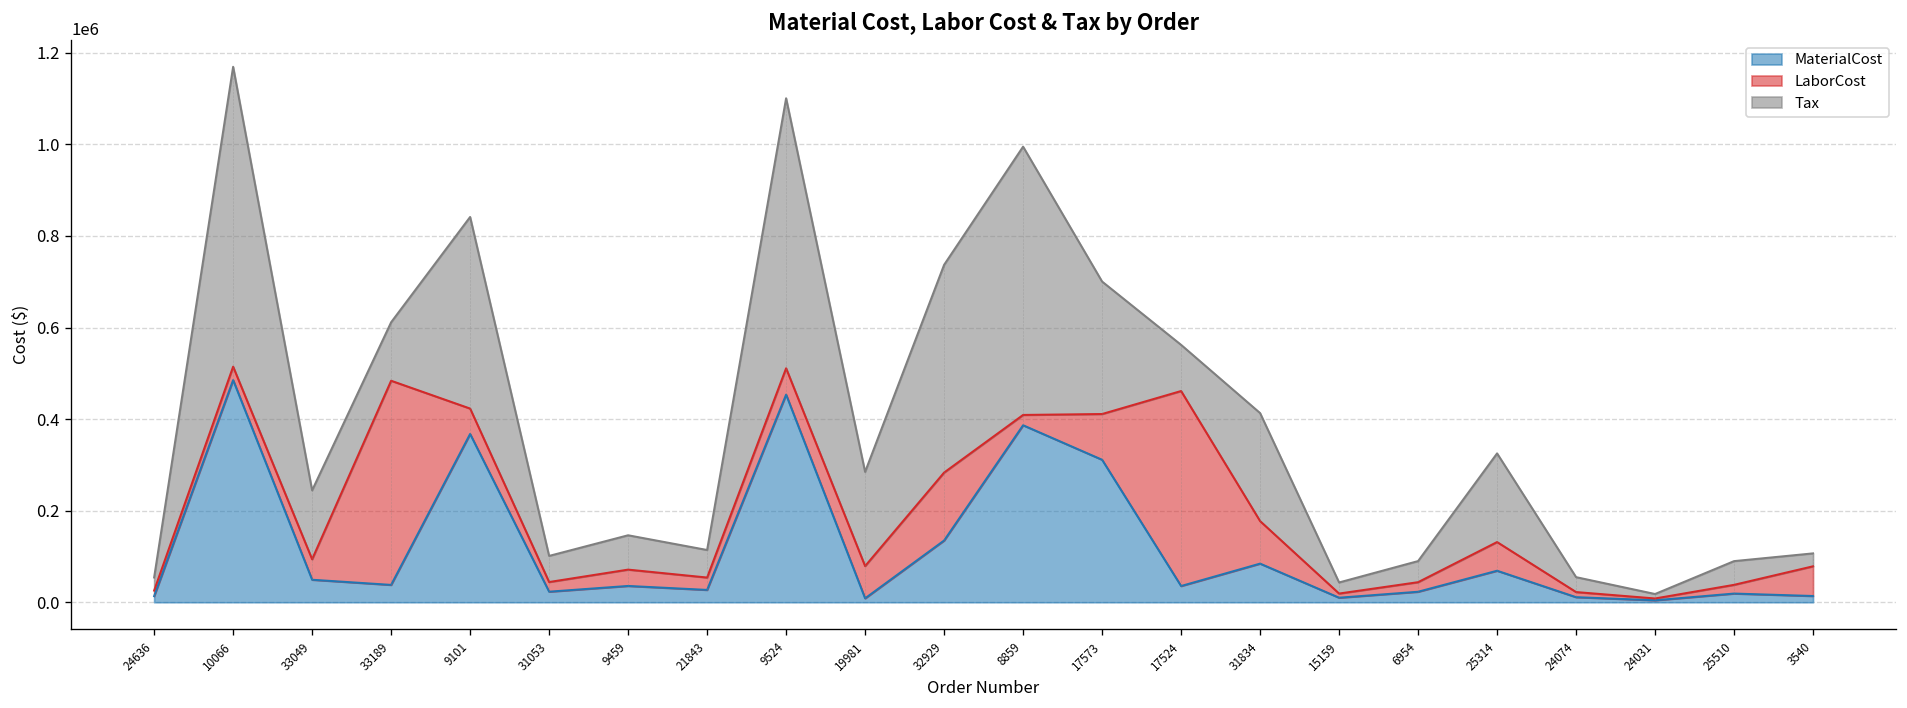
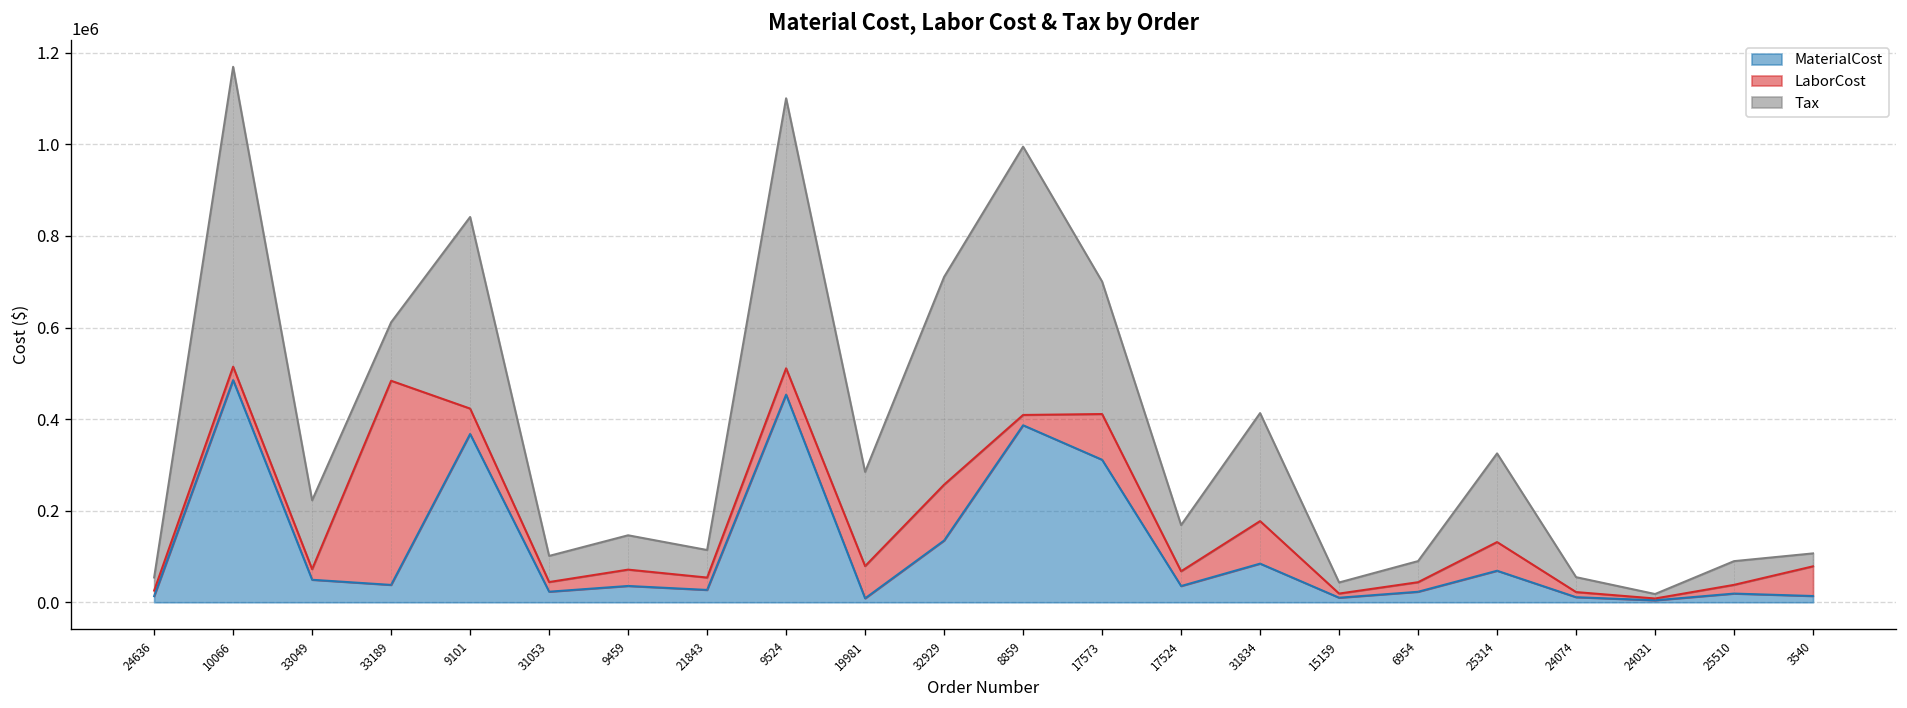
  {
    "LaborCost": {
      "24636": 10000,
      "10066": 30000,
-     "33049": 40000,
+     "33049": 20000,
      "33189": 450000,
      "9101": 60000,
      "31053": 20000,
      "9459": 40000,
      "21843": 30000,
      "9524": 60000,
      "19981": 70000,
-     "32929": 150000,
+     "32929": 120000,
      "8859": 20000,
      "17573": 100000,
-     "17524": 430000,
+     "17524": 30000,
      "31834": 90000,
      "15159": 10000,
      "6954": 20000,
      "25314": 60000,
      "24074": 10000,
      "25510": 20000,
      "3540": 60000
    }
  }
